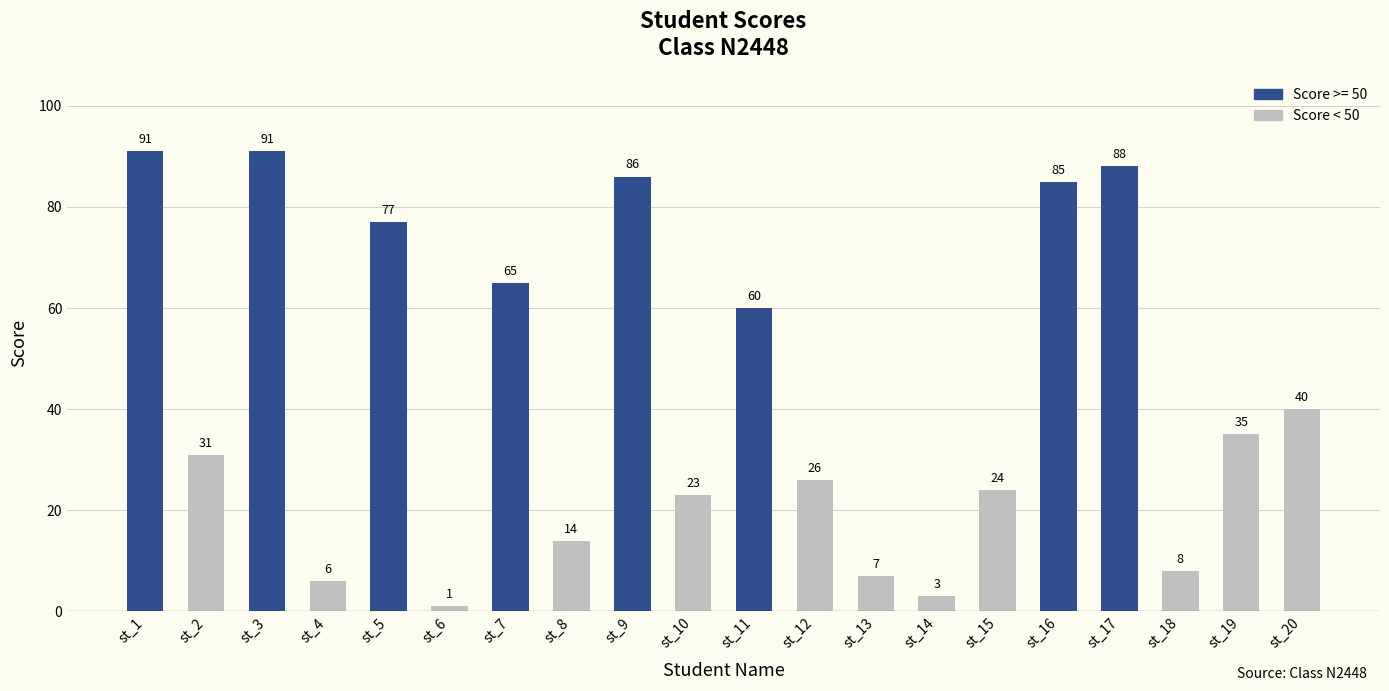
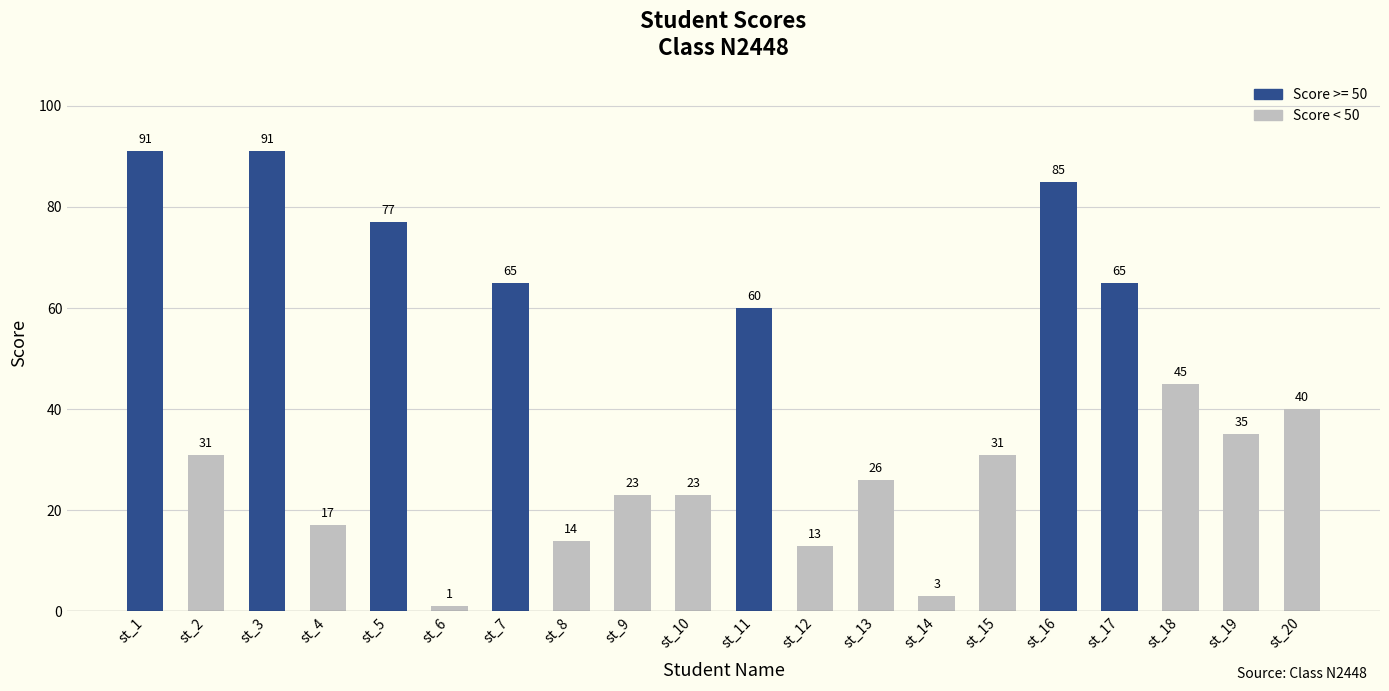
  {
    "st_1": 91,
    "st_2": 31,
    "st_3": 91,
-   "st_4": 6,
+   "st_4": 17,
    "st_5": 77,
    "st_6": 1,
    "st_7": 65,
    "st_8": 14,
-   "st_9": 86,
+   "st_9": 23,
    "st_10": 23,
    "st_11": 60,
-   "st_12": 26,
-   "st_13": 7,
+   "st_12": 13,
+   "st_13": 26,
    "st_14": 3,
-   "st_15": 24,
+   "st_15": 31,
    "st_16": 85,
-   "st_17": 88,
-   "st_18": 8,
+   "st_17": 65,
+   "st_18": 45,
    "st_19": 35,
    "st_20": 40
  }
